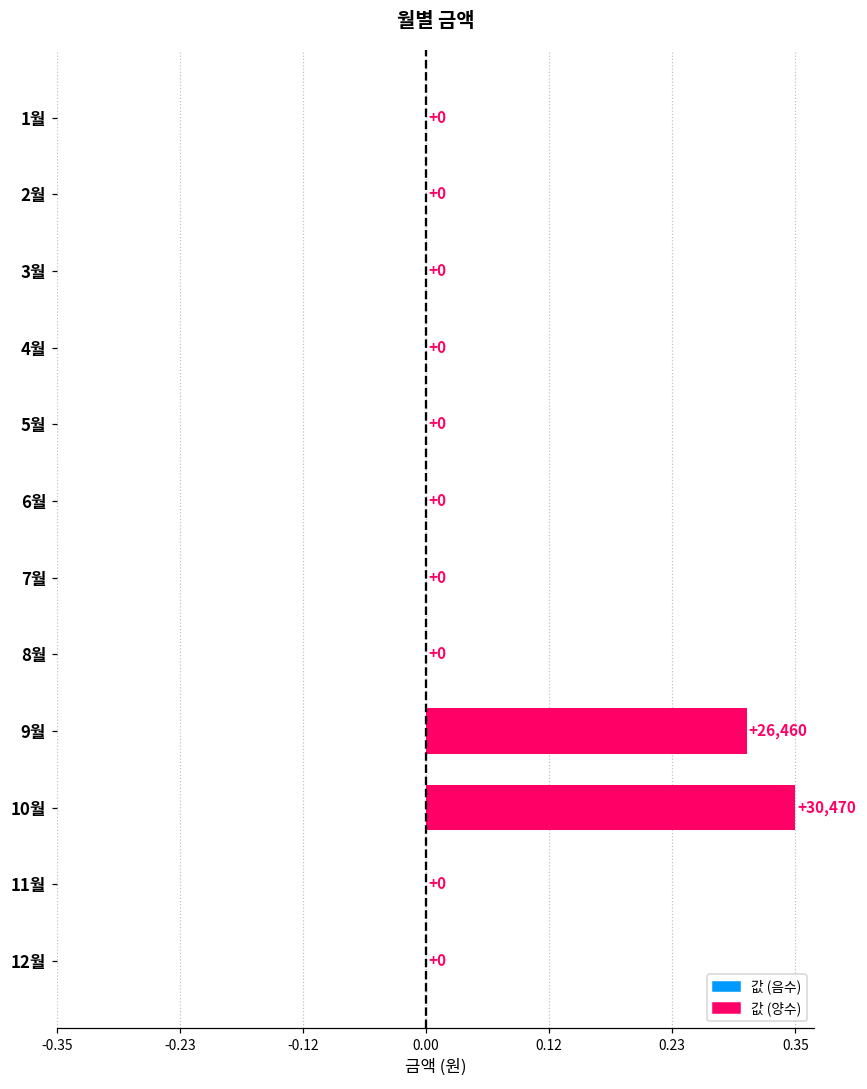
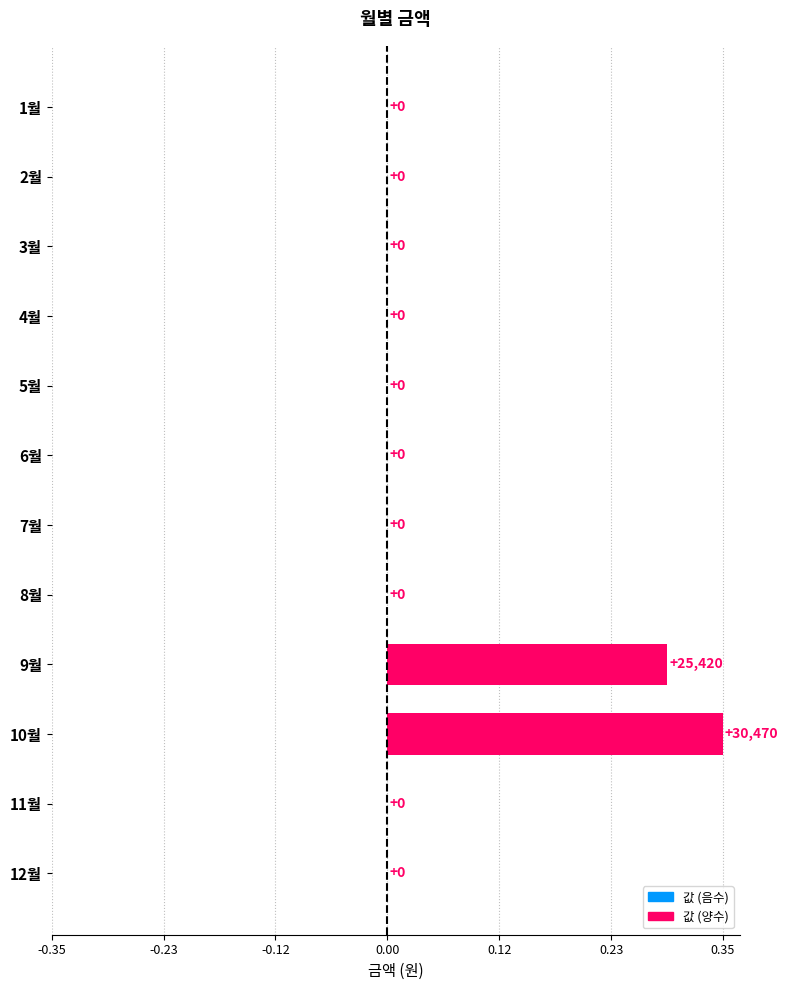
  {
    "1월": "+0",
    "2월": "+0",
    "3월": "+0",
    "4월": "+0",
    "5월": "+0",
    "6월": "+0",
    "7월": "+0",
    "8월": "+0",
-   "9월": "+26,460",
+   "9월": "+25,420",
    "11월": "+0",
    "12월": "+0"
  }
